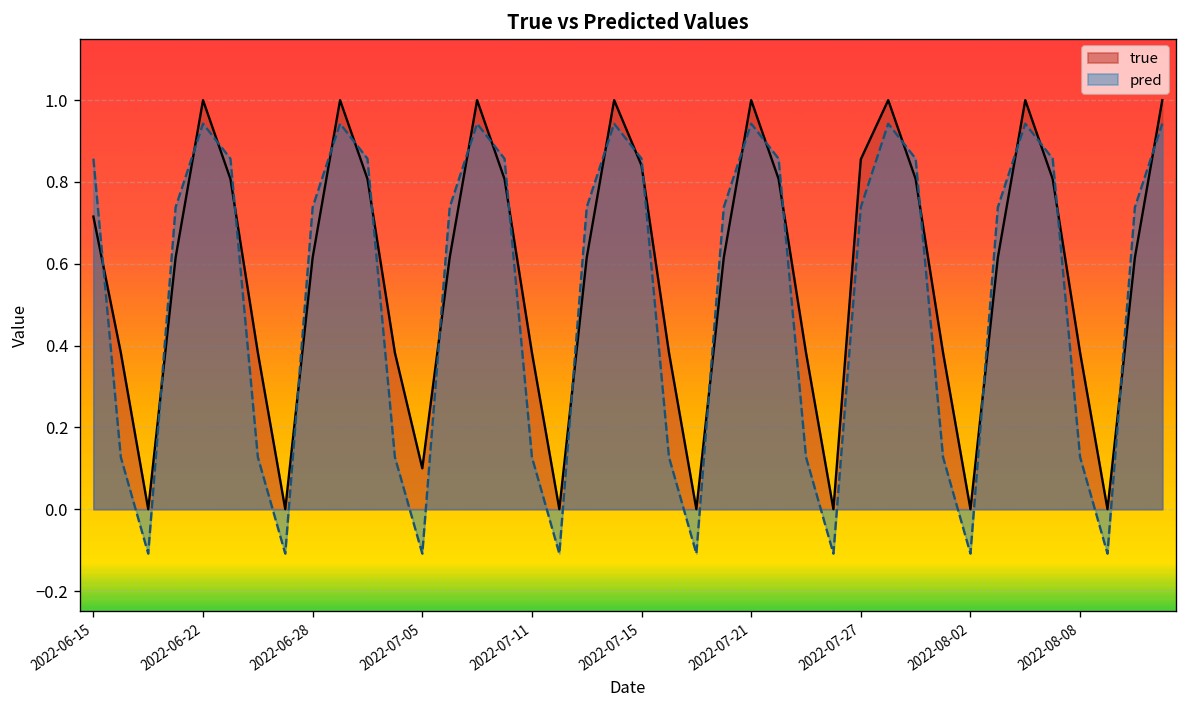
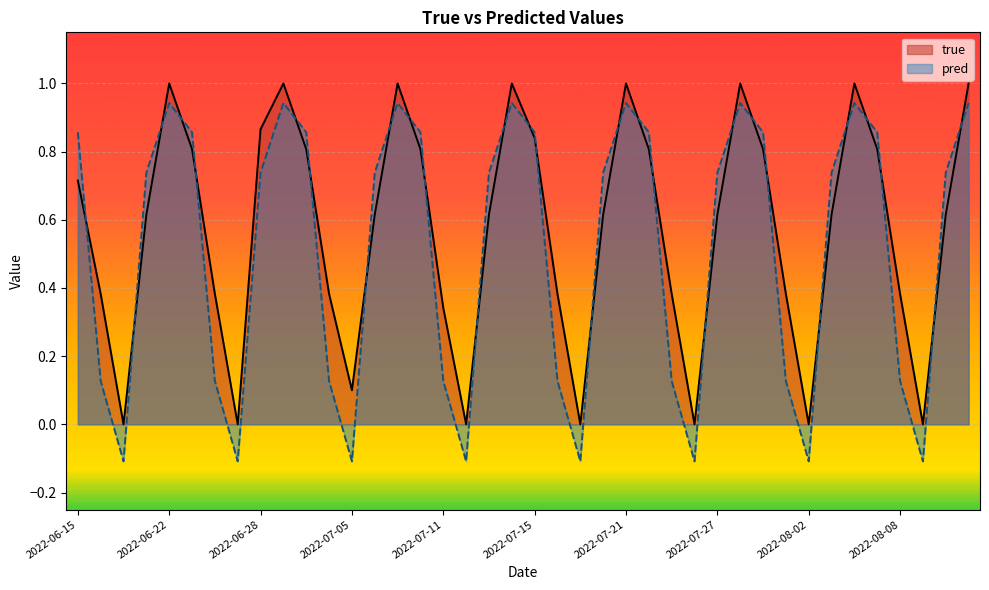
  {
    "true": {
      "2022-06-15": 0.72,
      "2022-06-22": 1.00,
-     "2022-06-28": 0.62,
+     "2022-06-28": 0.87,
      "2022-07-05": 0.10,
-     "2022-07-11": 0.38,
+     "2022-07-11": 0.34,
      "2022-07-15": 0.84,
      "2022-07-21": 1.00,
-     "2022-07-27": 0.86,
+     "2022-07-27": 0.62,
      "2022-08-08": 0.38
    }
  }
